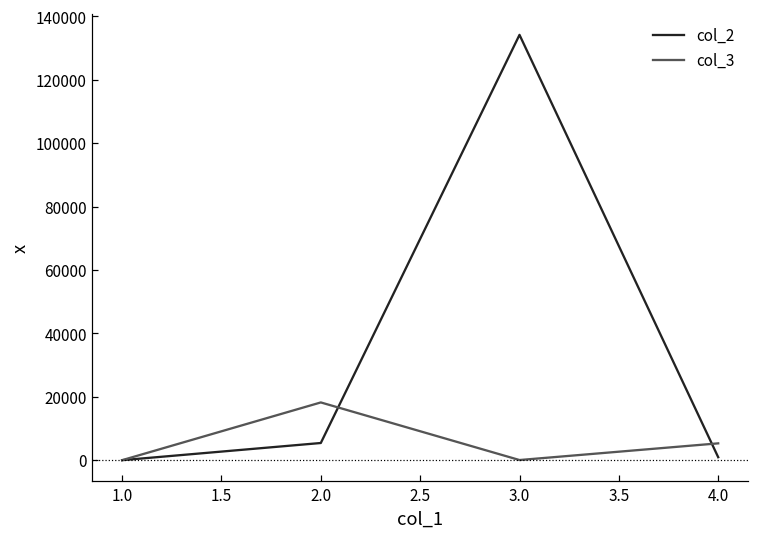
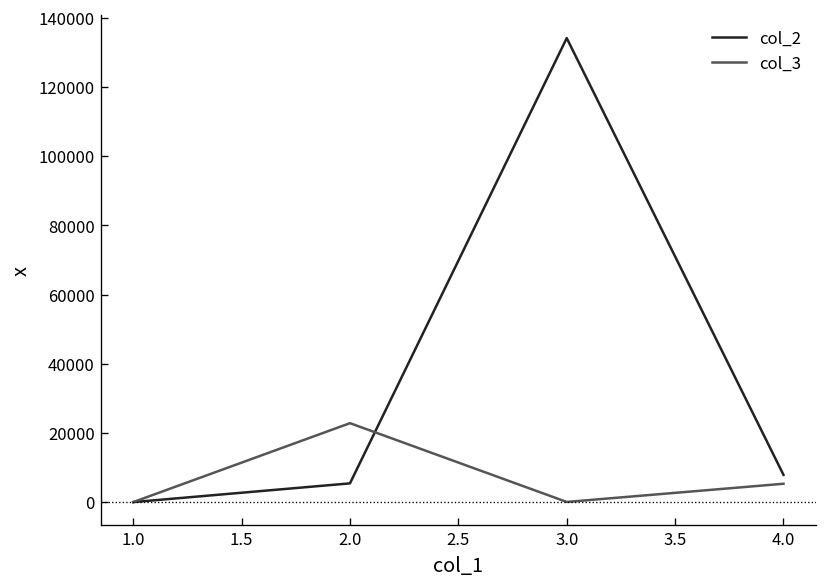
  {
    "col_2": {
      "2.0": 5000,
      "3.0": 134000,
-     "4.0": 1000
+     "4.0": 8000
    },
    "col_3": {
-     "2.0": 18000,
+     "2.0": 23000,
      "3.0": 0,
      "4.0": 5000
    }
  }
